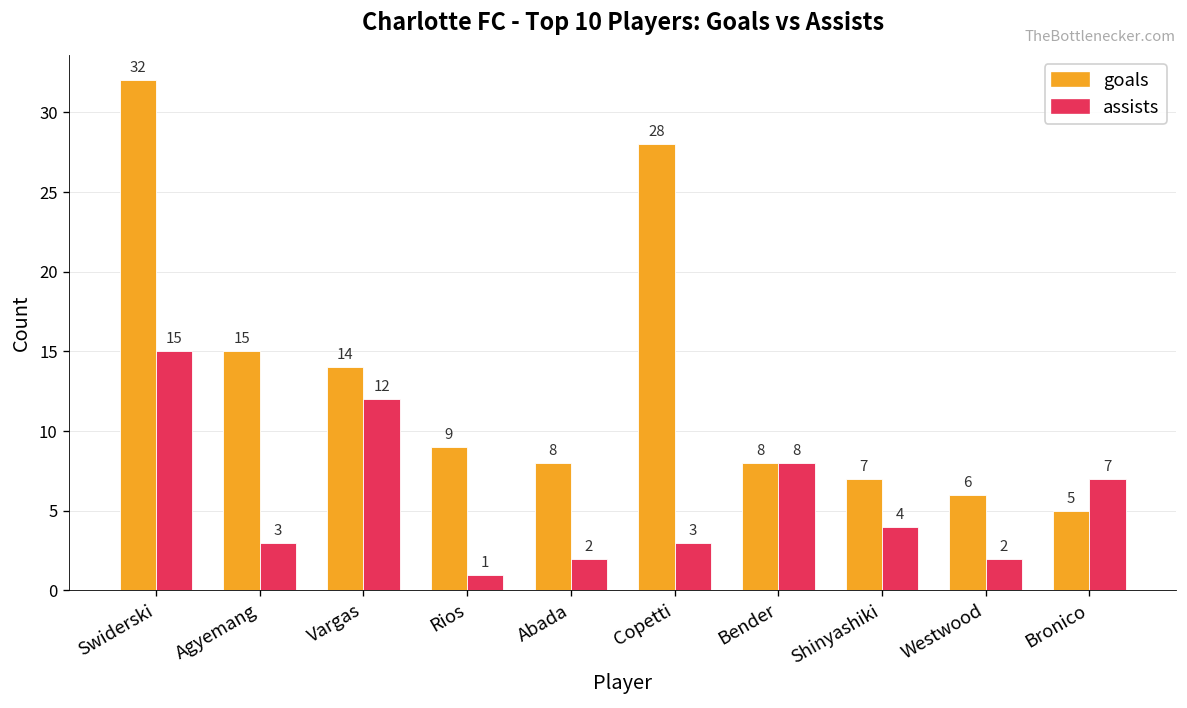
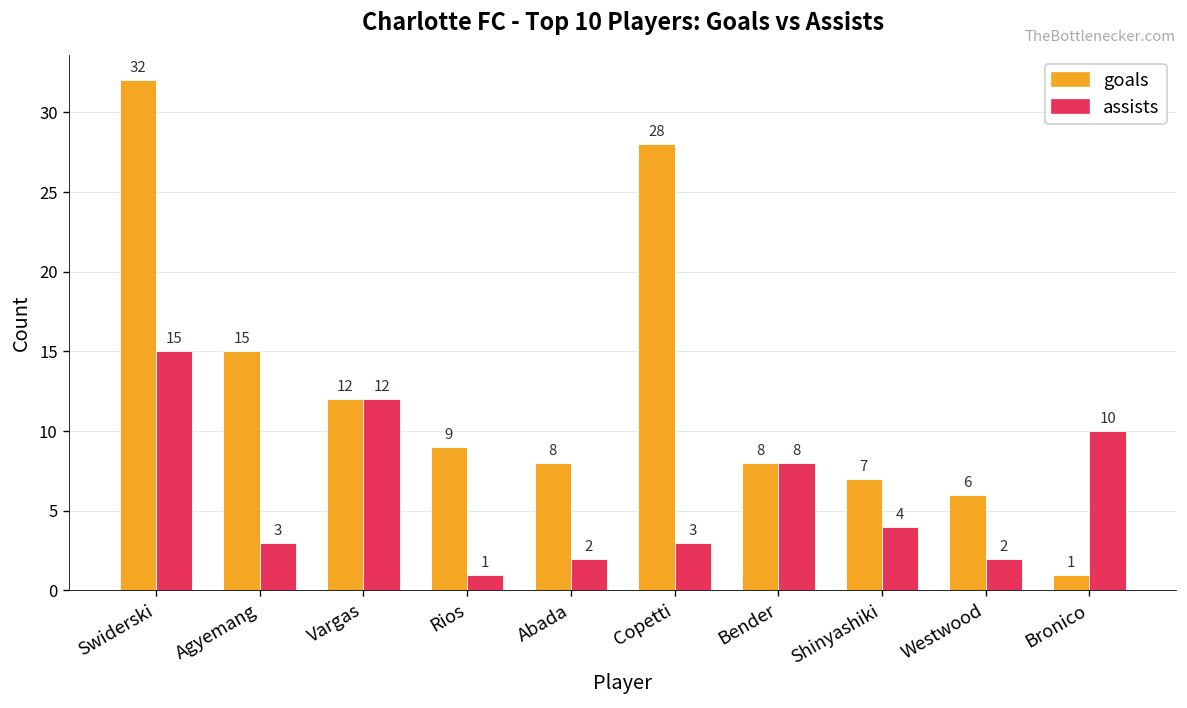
  {
    "goals": {
      "Swiderski": 32,
      "Agyemang": 15,
-     "Vargas": 14,
+     "Vargas": 12,
      "Rios": 9,
      "Abada": 8,
      "Copetti": 28,
      "Bender": 8,
      "Shinyashiki": 7,
      "Westwood": 6,
-     "Bronico": 5
+     "Bronico": 1
    },
    "assists": {
      "Swiderski": 15,
      "Agyemang": 3,
      "Vargas": 12,
      "Rios": 1,
      "Abada": 2,
      "Copetti": 3,
      "Bender": 8,
      "Shinyashiki": 4,
      "Westwood": 2,
-     "Bronico": 7
+     "Bronico": 10
    }
  }
